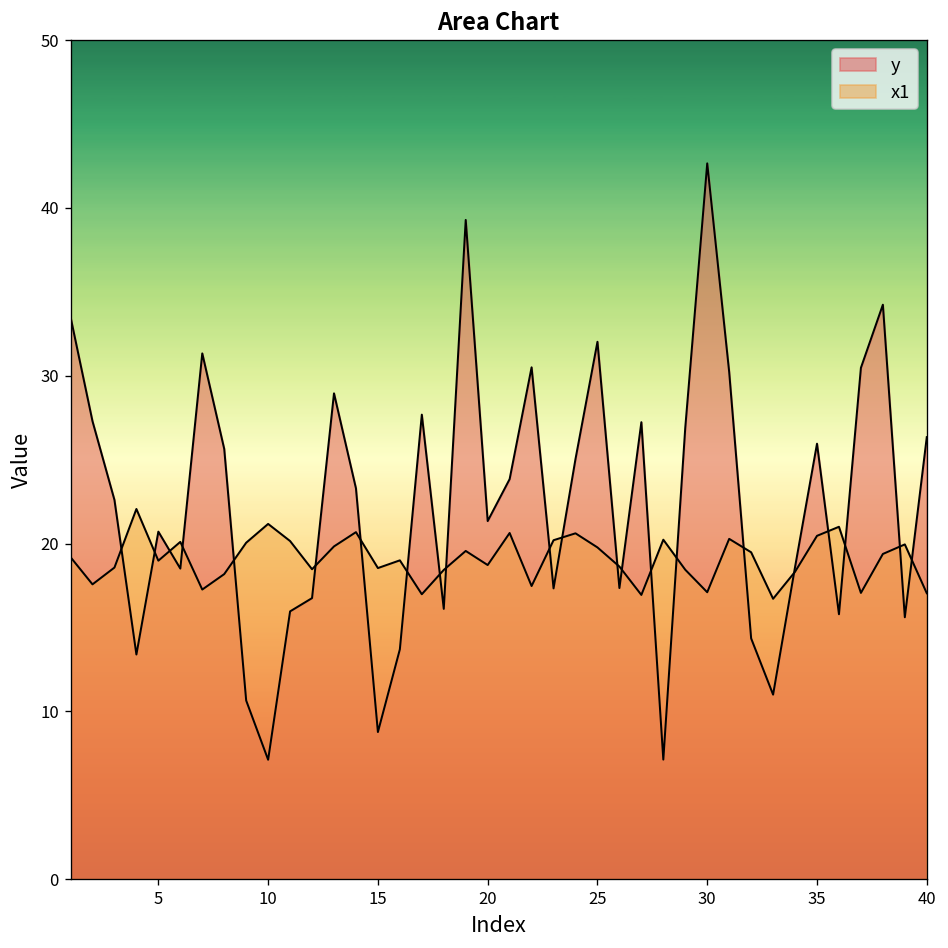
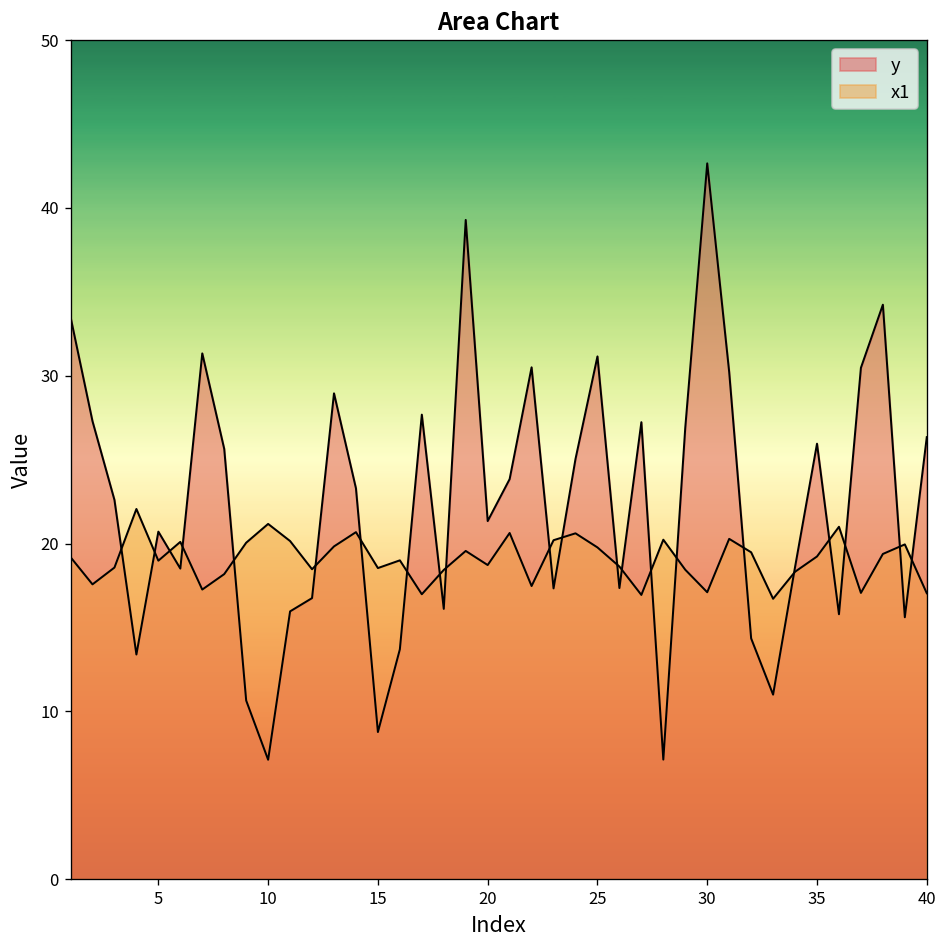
  {
    "y": {
      "5": 20.7,
      "10": 7.1,
      "15": 8.8,
      "20": 21.3,
-     "25": 32.0,
+     "25": 31.2,
      "30": 42.7,
      "35": 26.0,
      "40": 26.3
    },
    "x1": {
      "5": 19.0,
      "10": 21.2,
      "15": 18.5,
      "20": 18.7,
      "25": 19.8,
      "30": 17.1,
-     "35": 20.5,
+     "35": 19.2,
      "40": 17.0
    }
  }
